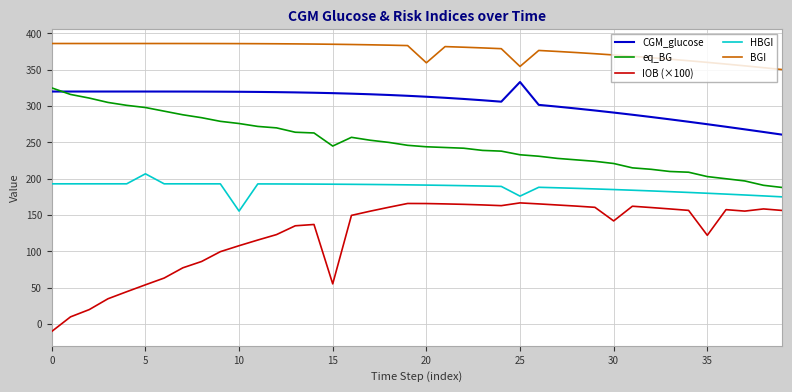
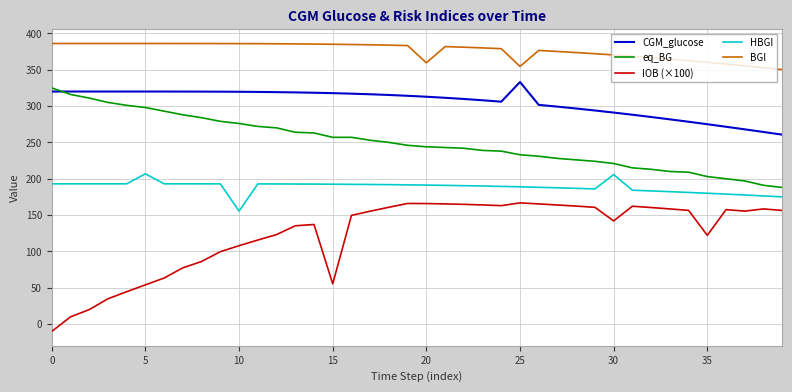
  {
    "CGM_glucose": {
      "0": 320,
      "5": 320,
      "10": 320,
      "15": 320,
      "20": 310,
      "25": 330,
      "30": 290,
      "35": 280
    },
    "eq_BG": {
      "0": 330,
      "5": 300,
      "10": 280,
-     "15": 250,
+     "15": 260,
      "20": 240,
      "25": 230,
      "30": 220,
      "35": 200
    },
    "IOB (×100)": {
      "0": -10,
      "5": 50,
      "10": 110,
      "15": 60,
      "20": 170,
      "25": 170,
      "30": 140,
      "35": 120
    },
    "HBGI": {
      "0": 190,
      "5": 210,
      "10": 160,
      "15": 190,
      "20": 190,
-     "25": 180,
-     "30": 190,
+     "25": 190,
+     "30": 210,
      "35": 180
    },
    "BGI": {
      "0": 390,
      "5": 390,
      "10": 390,
      "15": 390,
      "20": 360,
      "25": 350
    }
  }
